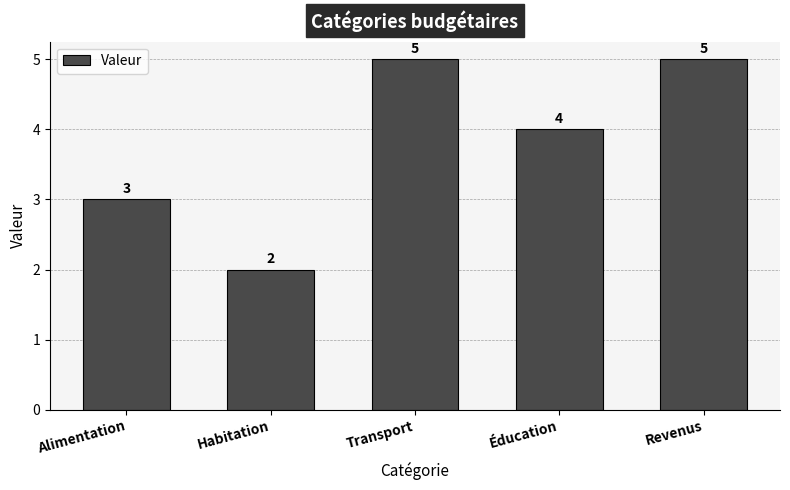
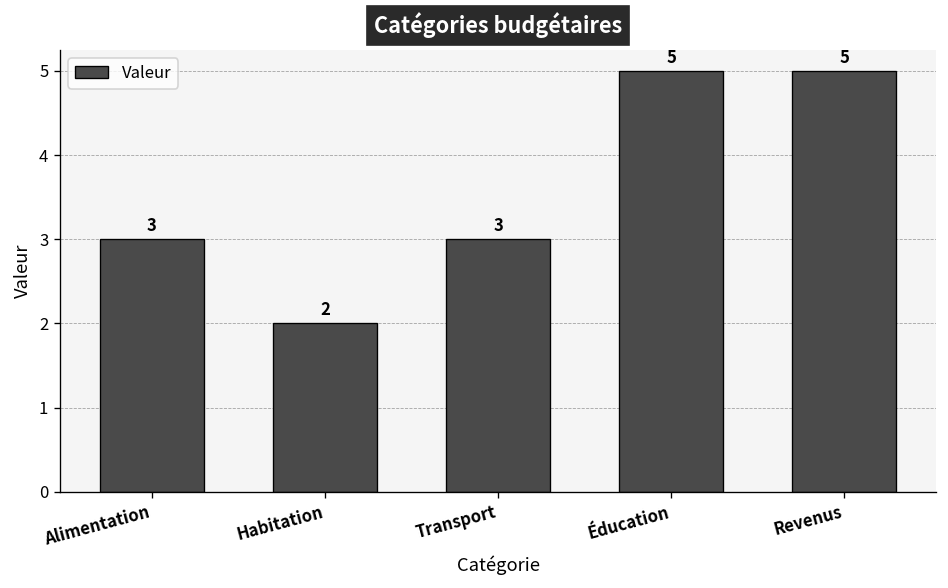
  {
    "Alimentation": 3,
    "Habitation": 2,
-   "Transport": 5,
-   "Éducation": 4,
+   "Transport": 3,
+   "Éducation": 5,
    "Revenus": 5
  }
